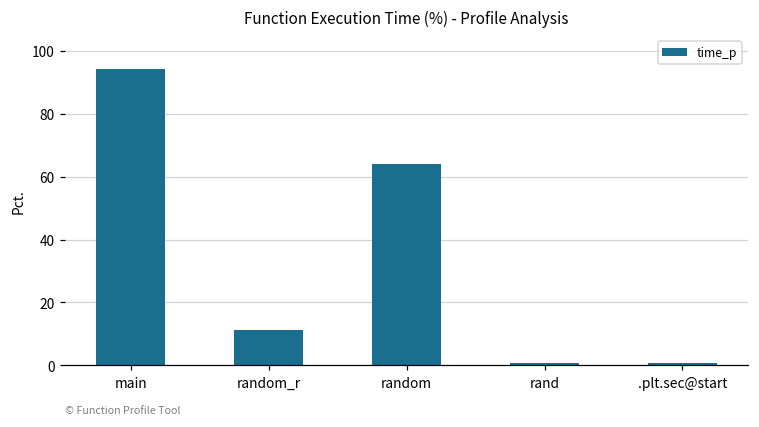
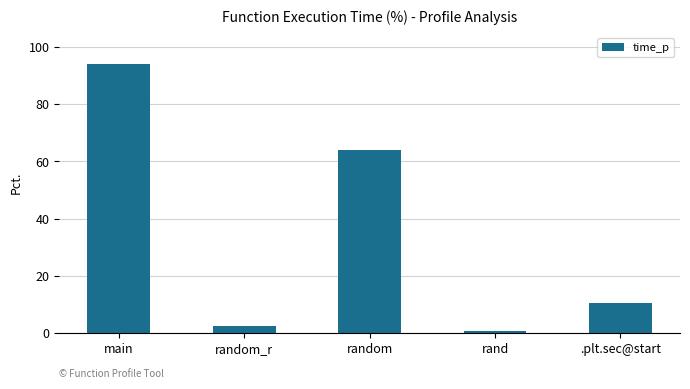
  {
    "main": 94,
-   "random_r": 11,
+   "random_r": 2,
    "random": 64,
-   ".plt.sec@start": 1
+   ".plt.sec@start": 10
  }
